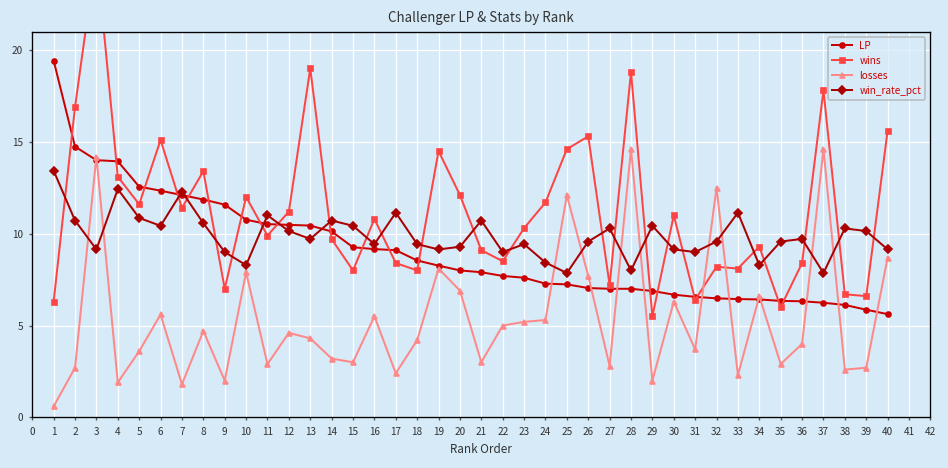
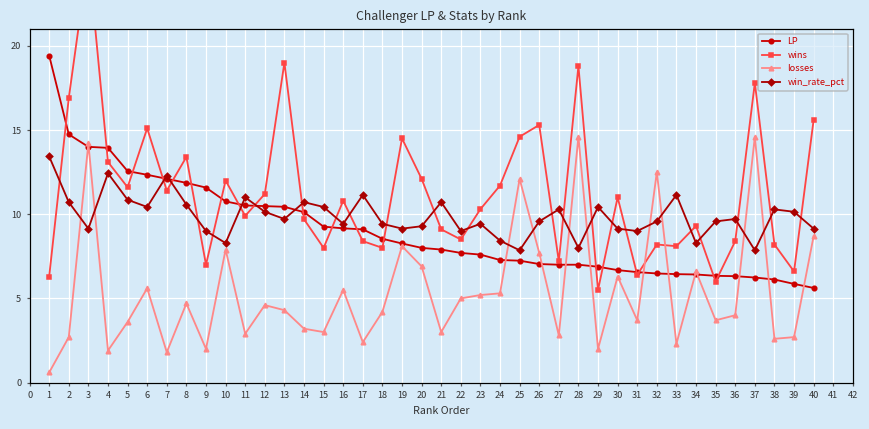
  {
    "wins": {
      "1": 6.3,
      "2": 16.9,
      "4": 13.1,
      "5": 11.6,
      "6": 15.1,
      "7": 11.4,
      "8": 13.4,
      "9": 7.0,
      "10": 12.0,
      "11": 9.9,
      "12": 11.2,
      "13": 19.0,
      "14": 9.7,
      "15": 8.0,
      "16": 10.8,
      "17": 8.4,
      "18": 8.0,
      "19": 14.5,
      "20": 12.1,
      "21": 9.1,
      "22": 8.5,
      "23": 10.3,
      "24": 11.7,
      "25": 14.6,
      "26": 15.3,
      "27": 7.2,
      "28": 18.8,
      "29": 5.5,
      "30": 11.0,
      "32": 8.2,
      "33": 8.1,
      "34": 9.3,
      "35": 6.0,
      "36": 8.4,
      "37": 17.8,
-     "38": 6.7,
+     "38": 8.2,
      "39": 6.6,
      "40": 15.6
    },
    "losses": {
      "1": 0.6,
      "2": 2.7,
      "3": 14.2,
      "4": 1.9,
      "5": 3.6,
      "6": 5.6,
      "7": 1.8,
      "8": 4.7,
      "9": 2.0,
      "10": 7.9,
      "11": 2.9,
      "12": 4.6,
      "13": 4.3,
      "14": 3.2,
      "15": 3.0,
      "16": 5.5,
      "17": 2.4,
      "18": 4.2,
      "20": 6.9,
      "21": 3.0,
      "22": 5.0,
      "23": 5.2,
      "24": 5.3,
      "25": 12.1,
      "26": 7.7,
      "27": 2.8,
      "28": 14.6,
      "29": 2.0,
      "30": 6.3,
      "31": 3.7,
      "32": 12.5,
      "33": 2.3,
      "34": 6.6,
-     "35": 2.9,
+     "35": 3.7,
      "36": 4.0,
      "37": 14.6,
      "38": 2.6,
      "39": 2.7,
      "40": 8.7
    }
  }
